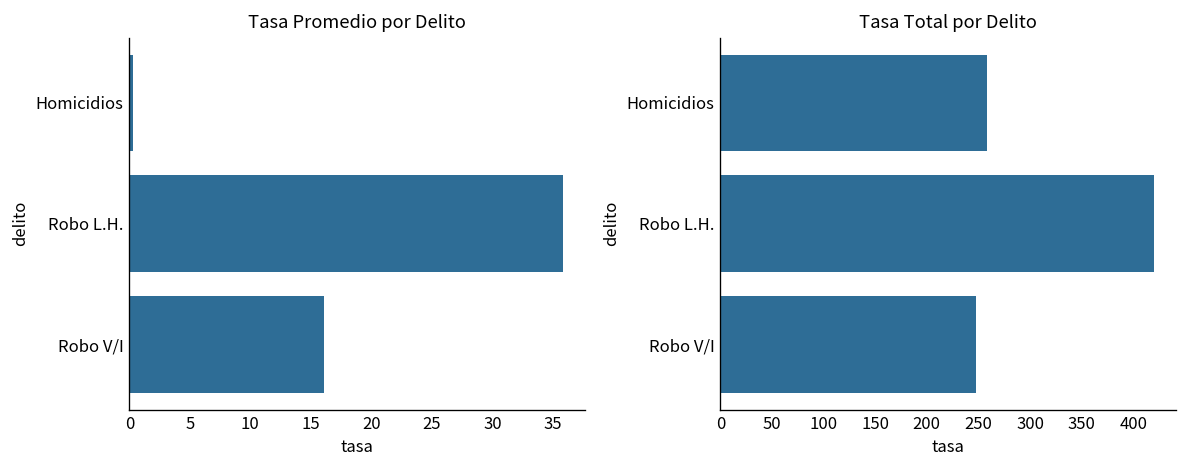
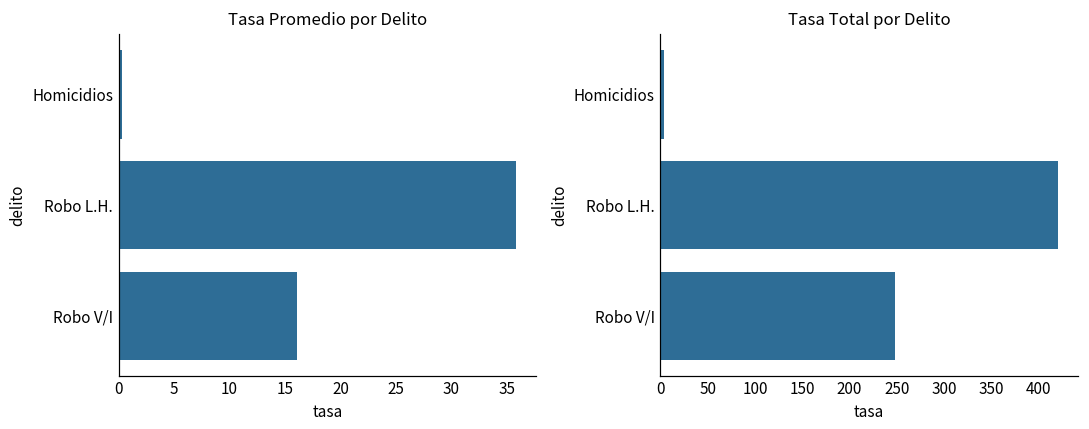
  {
    "Tasa Promedio por Delito": {
      "Homicidios": 0.3,
      "Robo L.H.": 35.9,
      "Robo V/I": 16.1
    },
    "Tasa Total por Delito": {
-     "Homicidios": 260,
+     "Homicidios": 0,
      "Robo L.H.": 420,
      "Robo V/I": 250
    }
  }
